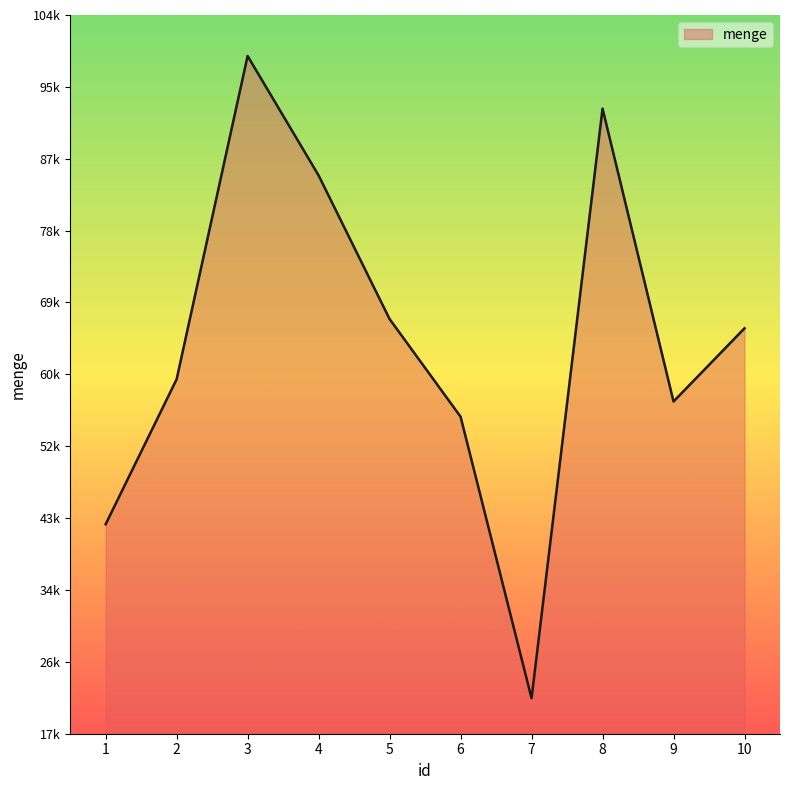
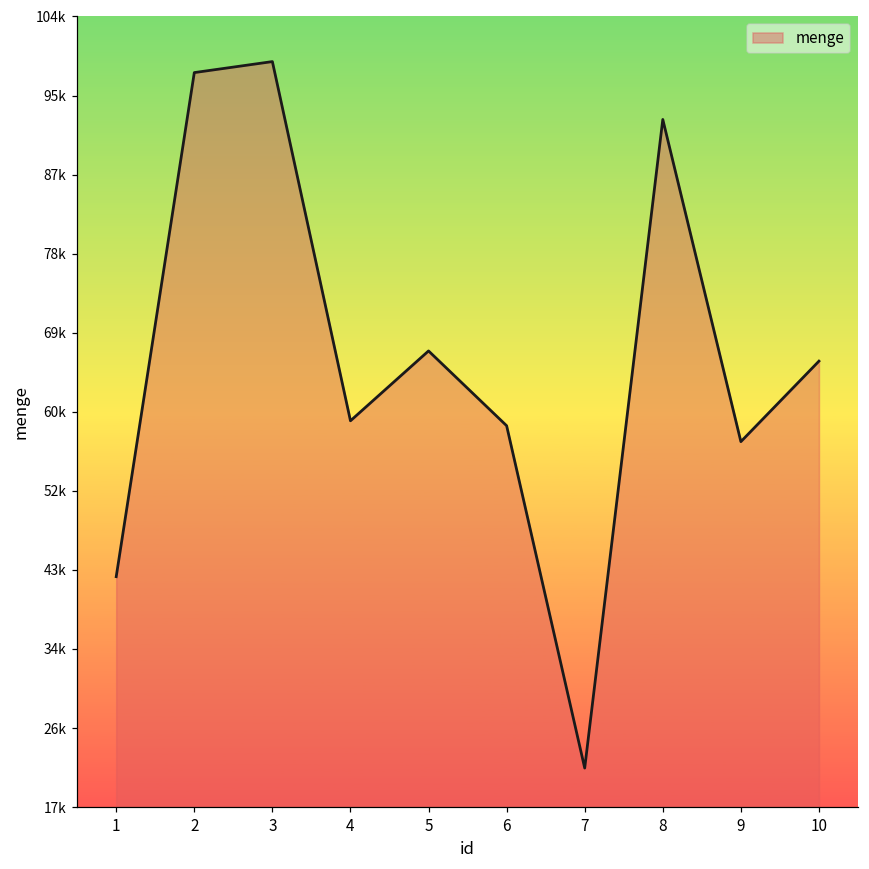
  {
    "1": 43000,
-   "2": 60000,
+   "2": 99000,
    "3": 100000,
-   "4": 85000,
+   "4": 60000,
    "5": 68000,
-   "6": 56000,
+   "6": 59000,
    "7": 22000,
    "8": 93000,
    "9": 58000,
    "10": 67000
  }
